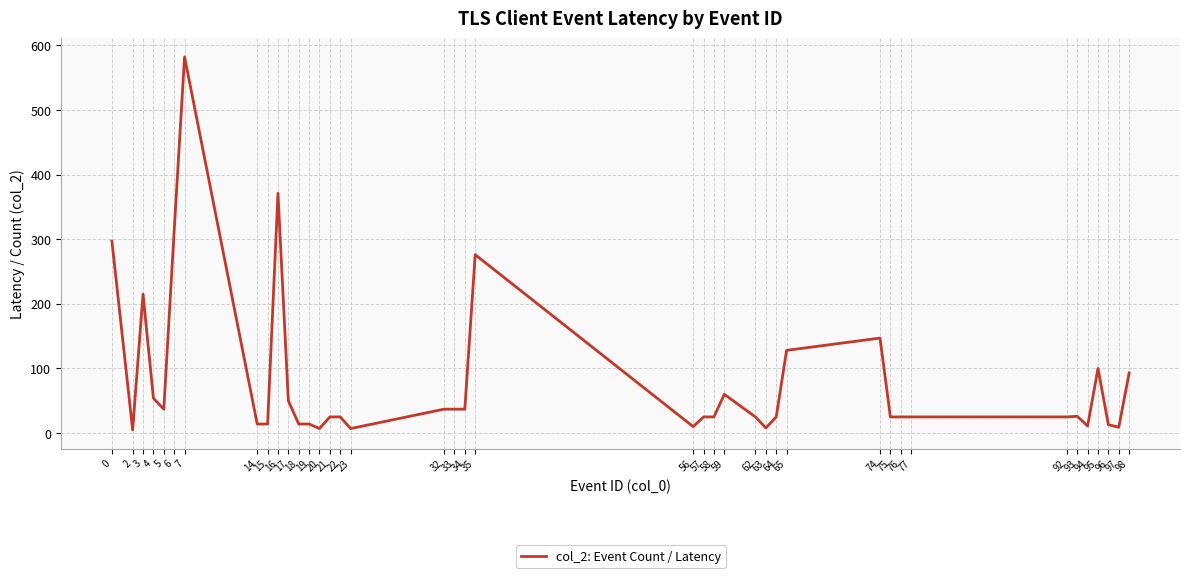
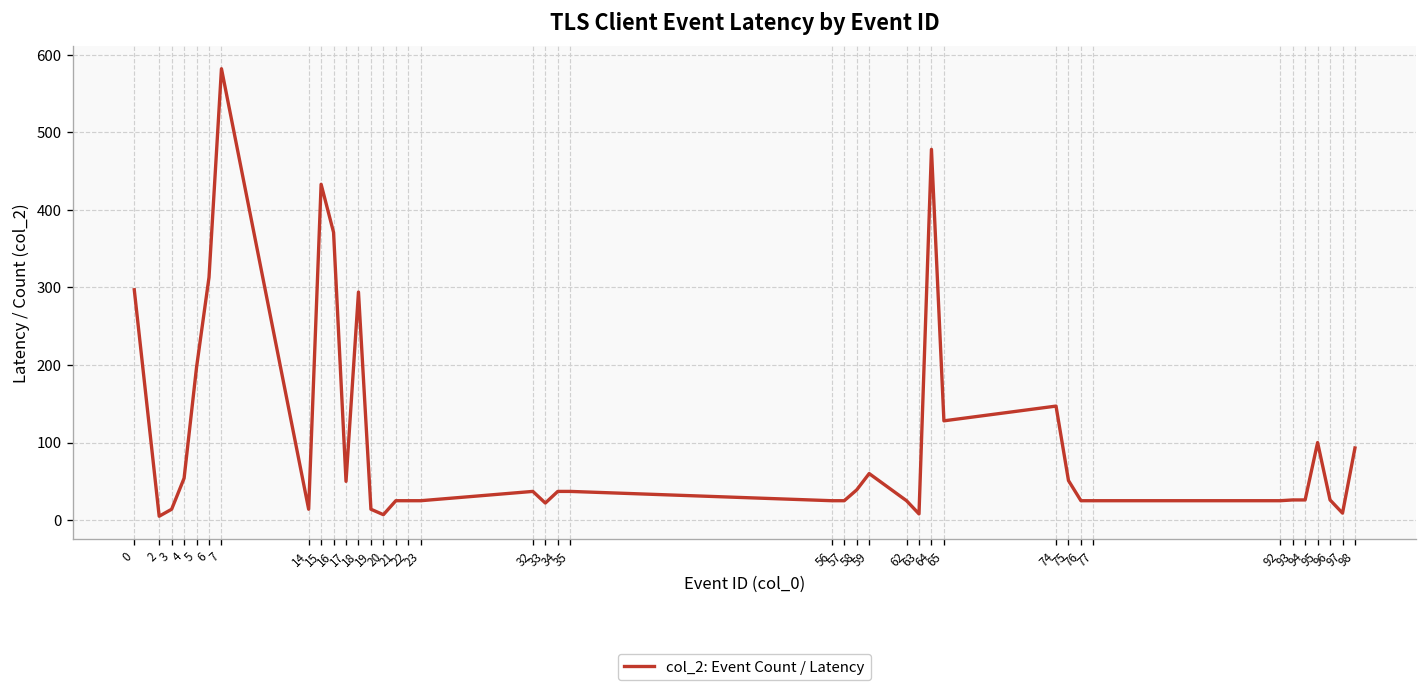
  {
    "0": 300,
    "2": 10,
-   "3": 220,
+   "3": 10,
    "4": 50,
-   "5": 40,
+   "5": 200,
    "6": 310,
    "7": 580,
    "14": 10,
-   "15": 10,
+   "15": 430,
    "16": 370,
    "17": 50,
-   "18": 10,
+   "18": 290,
    "19": 10,
    "20": 10,
    "21": 30,
    "22": 30,
-   "23": 10,
+   "23": 30,
    "32": 40,
-   "33": 40,
+   "33": 20,
    "34": 40,
-   "35": 280,
-   "56": 10,
+   "35": 40,
+   "56": 30,
    "57": 30,
-   "58": 30,
+   "58": 40,
    "59": 60,
    "62": 30,
    "63": 10,
-   "64": 30,
+   "64": 480,
    "65": 130,
    "74": 150,
-   "75": 30,
+   "75": 50,
    "76": 30,
    "77": 30,
    "92": 30,
    "93": 30,
-   "94": 10,
+   "94": 30,
    "95": 100,
-   "96": 10,
+   "96": 30,
    "97": 10,
    "98": 90
  }
